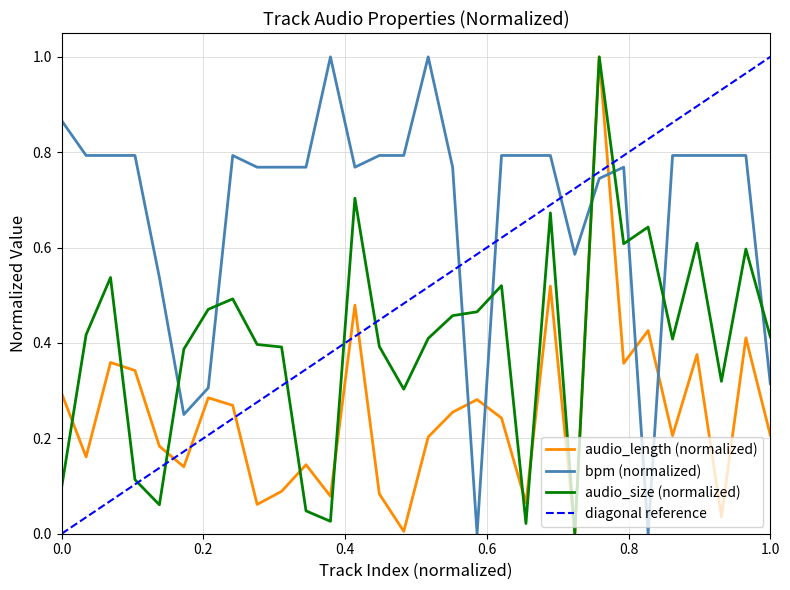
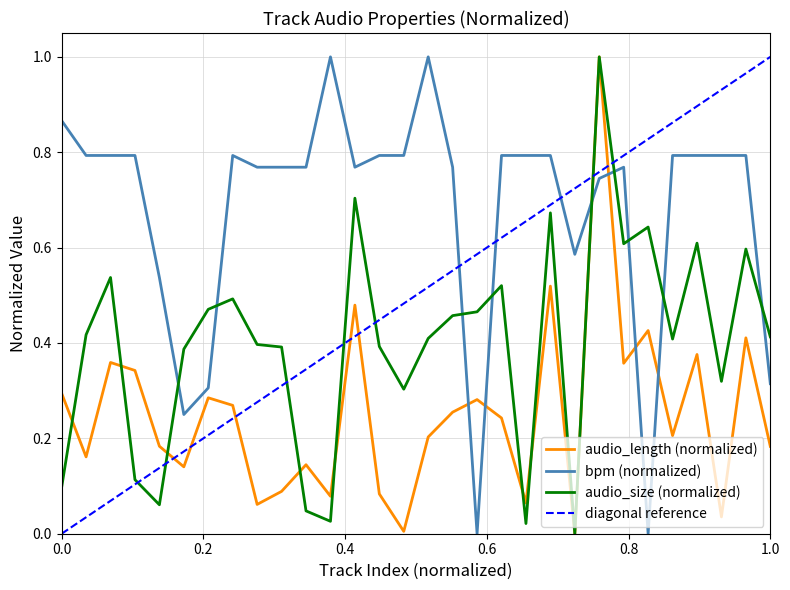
  {
    "audio_length (normalized)": {
      "0.0": 0.29,
-     "1.0": 0.21
+     "1.0": 0.18
    },
    "bpm (normalized)": {
      "0.0": 0.87,
      "1.0": 0.31
    },
    "audio_size (normalized)": {
      "0.0": 0.10,
      "1.0": 0.41
    },
    "diagonal reference": {
      "0.0": 0.00,
      "1.0": 1.00
    }
  }
